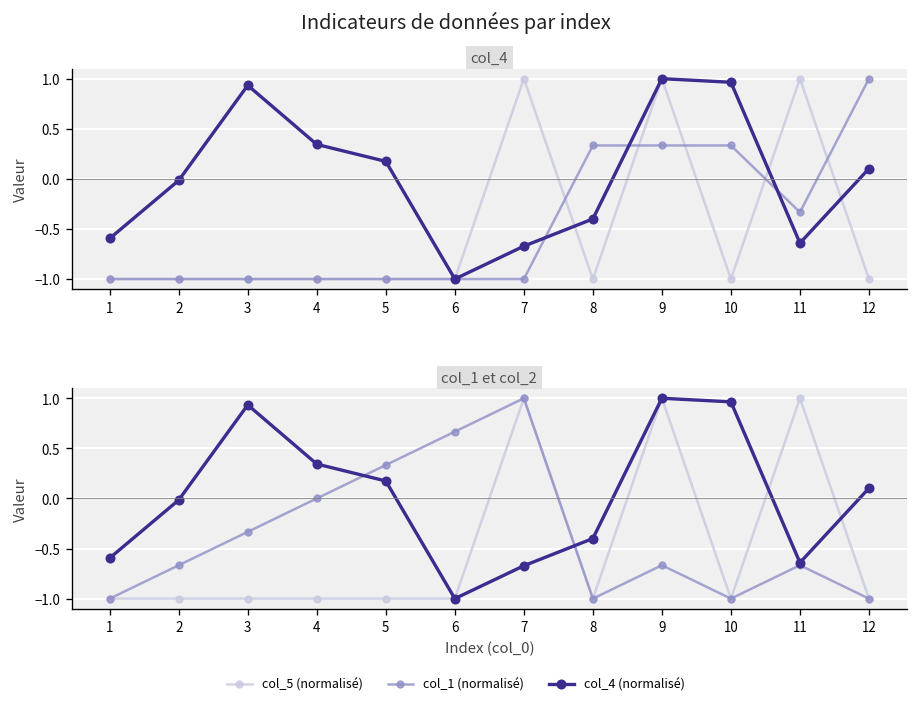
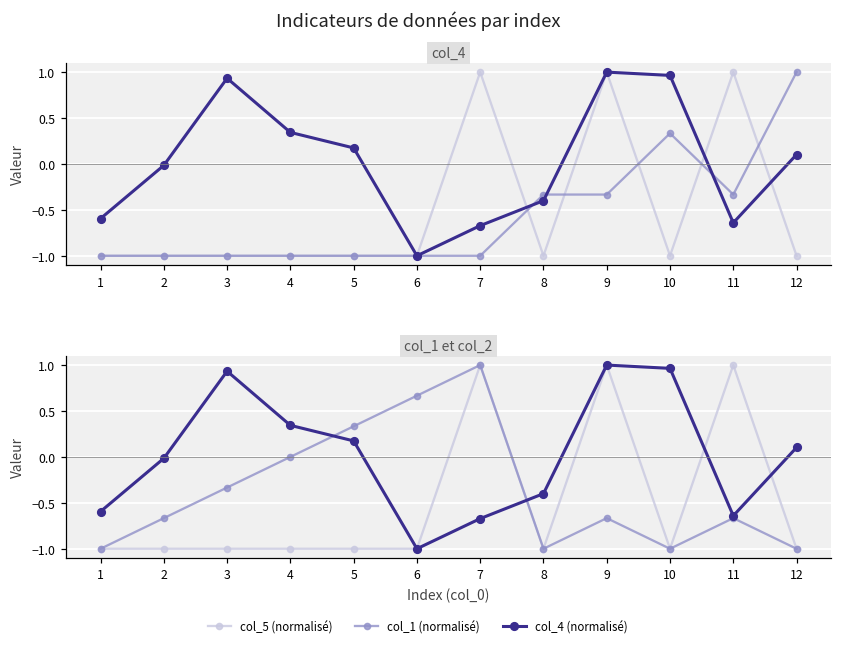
  {
    "col_4": {
      "col_5 (normalisé)": {
        "7": 1.0,
        "8": -1.0,
        "10": -1.0,
        "11": 1.0,
        "12": -1.0
      },
      "col_1 (normalisé)": {
        "7": -1.0,
-       "8": 0.3,
-       "9": 0.3,
+       "8": -0.3,
+       "9": -0.3,
        "10": 0.3,
        "11": -0.3,
        "12": 1.0
      },
      "col_4 (normalisé)": {
        "1": -0.6,
        "2": 0.0,
        "3": 0.9,
        "4": 0.3,
        "5": 0.2,
        "7": -0.7,
        "8": -0.4,
        "10": 1.0,
        "11": -0.6,
        "12": 0.1
      }
    },
    "col_1 et col_2": {
      "col_5 (normalisé)": {
        "2": -1.0,
        "3": -1.0,
        "4": -1.0,
        "5": -1.0,
        "11": 1.0
      },
      "col_4 (normalisé)": {
        "1": -0.6,
        "2": 0.0,
        "3": 0.9,
        "4": 0.3,
        "5": 0.2,
        "7": -0.7,
        "8": -0.4,
        "10": 1.0,
        "12": 0.1
      }
    }
  }
